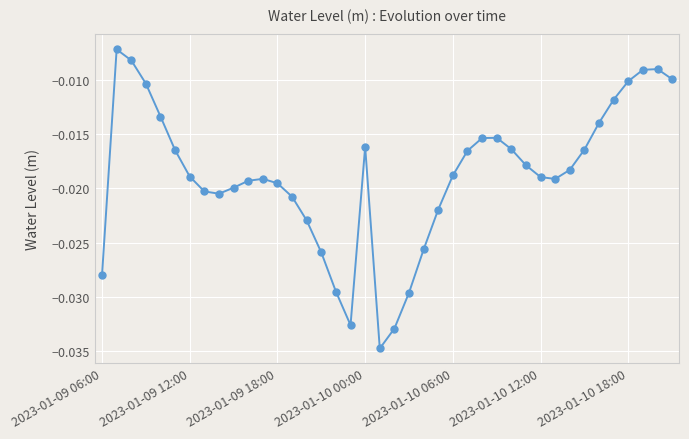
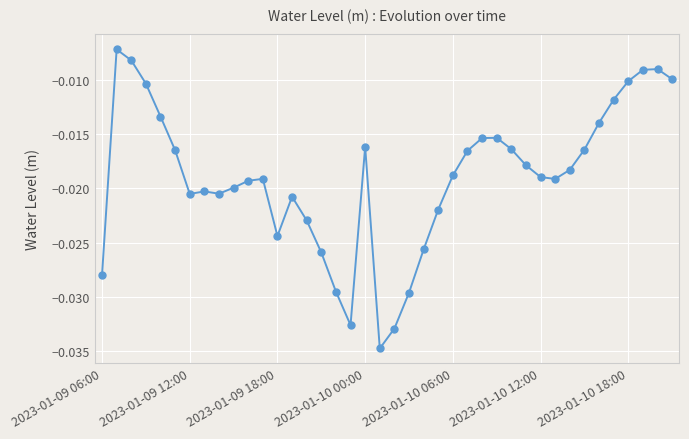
  {
    "2023-01-09 06:00": -0.0280,
-   "2023-01-09 12:00": -0.0189,
-   "2023-01-09 18:00": -0.0195,
+   "2023-01-09 12:00": -0.0205,
+   "2023-01-09 18:00": -0.0244,
    "2023-01-10 00:00": -0.0162,
    "2023-01-10 06:00": -0.0188,
    "2023-01-10 12:00": -0.0190,
    "2023-01-10 18:00": -0.0101
  }
